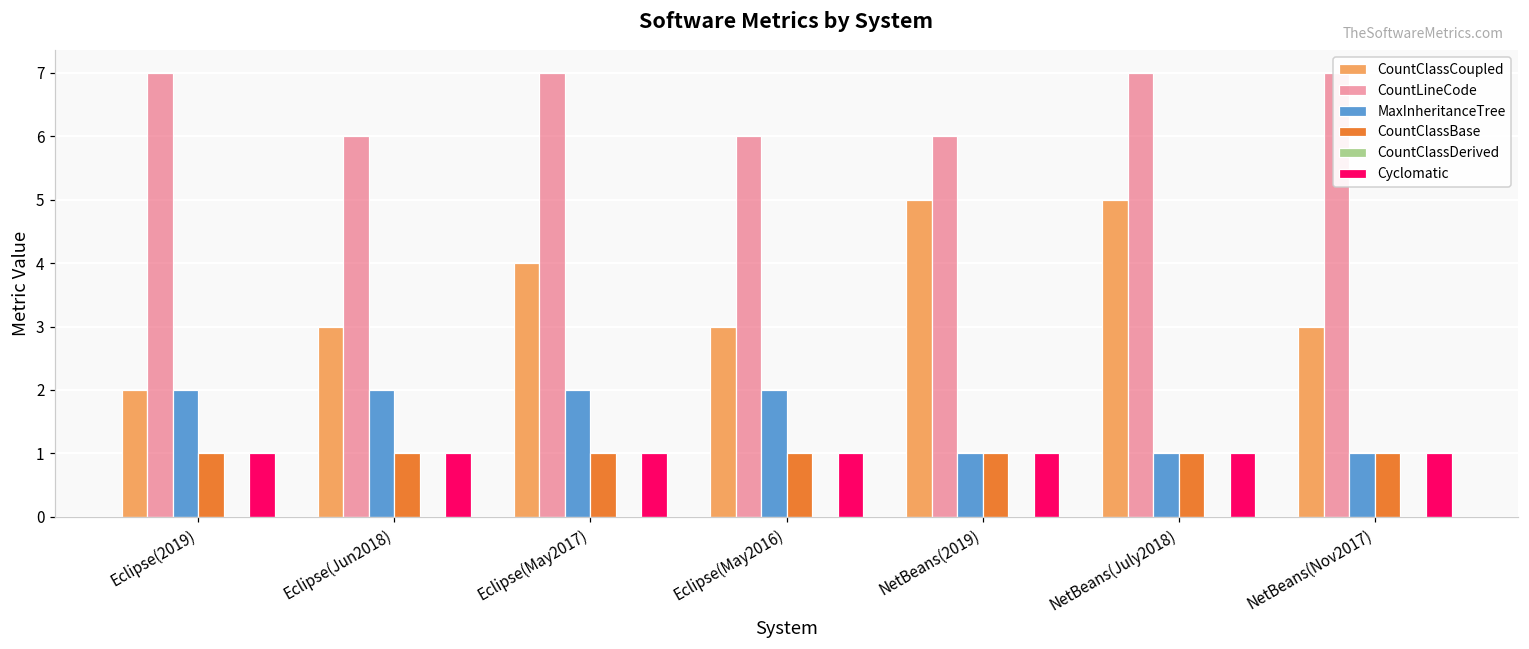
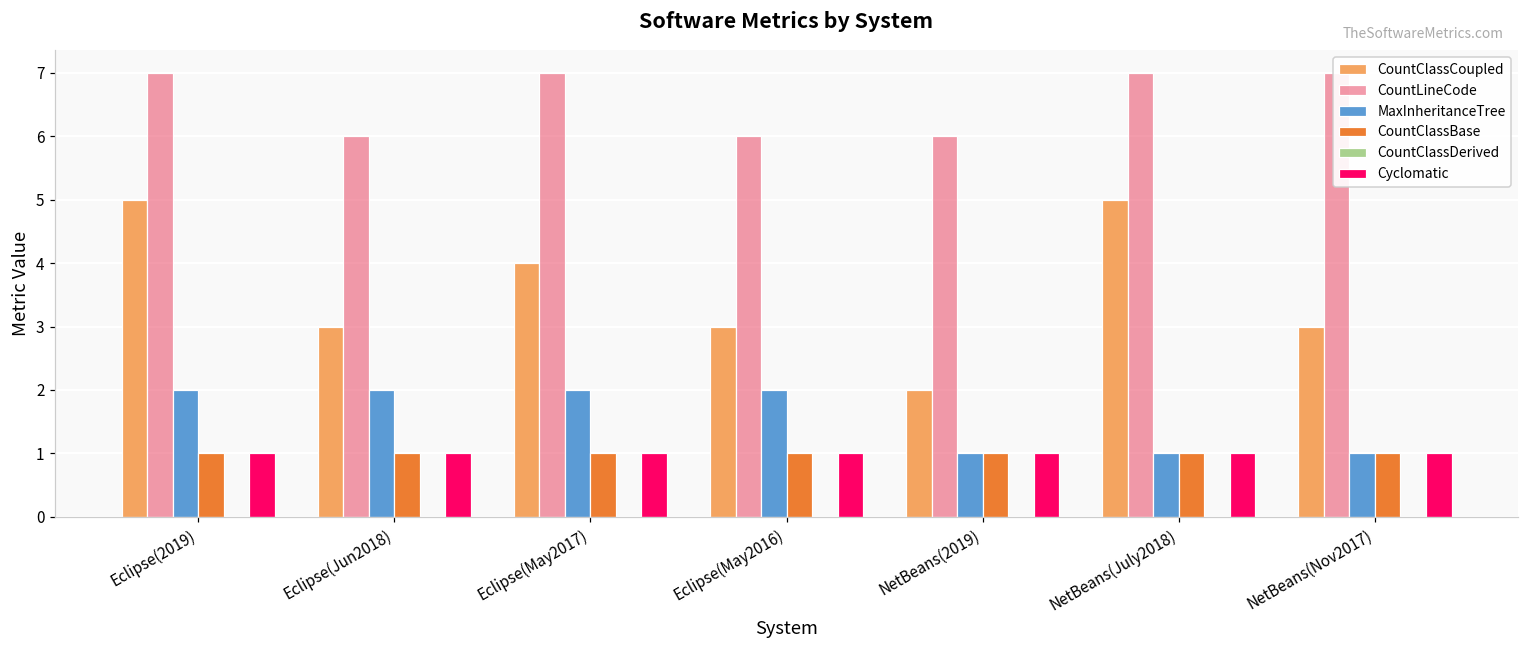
  {
    "CountClassCoupled": {
-     "Eclipse(2019)": 2,
+     "Eclipse(2019)": 5,
      "Eclipse(Jun2018)": 3,
      "Eclipse(May2017)": 4,
      "Eclipse(May2016)": 3,
-     "NetBeans(2019)": 5,
+     "NetBeans(2019)": 2,
      "NetBeans(July2018)": 5,
      "NetBeans(Nov2017)": 3
    },
    "CountLineCode": {
      "Eclipse(2019)": 7,
      "Eclipse(Jun2018)": 6,
      "Eclipse(May2017)": 7,
      "Eclipse(May2016)": 6,
      "NetBeans(2019)": 6,
      "NetBeans(July2018)": 7
    },
    "MaxInheritanceTree": {
      "Eclipse(2019)": 2,
      "Eclipse(Jun2018)": 2,
      "Eclipse(May2017)": 2,
      "Eclipse(May2016)": 2,
      "NetBeans(2019)": 1,
      "NetBeans(July2018)": 1,
      "NetBeans(Nov2017)": 1
    },
    "CountClassBase": {
      "Eclipse(2019)": 1,
      "Eclipse(Jun2018)": 1,
      "Eclipse(May2017)": 1,
      "Eclipse(May2016)": 1,
      "NetBeans(2019)": 1,
      "NetBeans(July2018)": 1,
      "NetBeans(Nov2017)": 1
    },
    "CountClassDerived": {
      "Eclipse(2019)": 0,
      "Eclipse(Jun2018)": 0,
      "Eclipse(May2017)": 0,
      "Eclipse(May2016)": 0,
      "NetBeans(2019)": 0,
      "NetBeans(July2018)": 0,
      "NetBeans(Nov2017)": 0
    },
    "Cyclomatic": {
      "Eclipse(2019)": 1,
      "Eclipse(Jun2018)": 1,
      "Eclipse(May2017)": 1,
      "Eclipse(May2016)": 1,
      "NetBeans(2019)": 1,
      "NetBeans(July2018)": 1,
      "NetBeans(Nov2017)": 1
    }
  }
